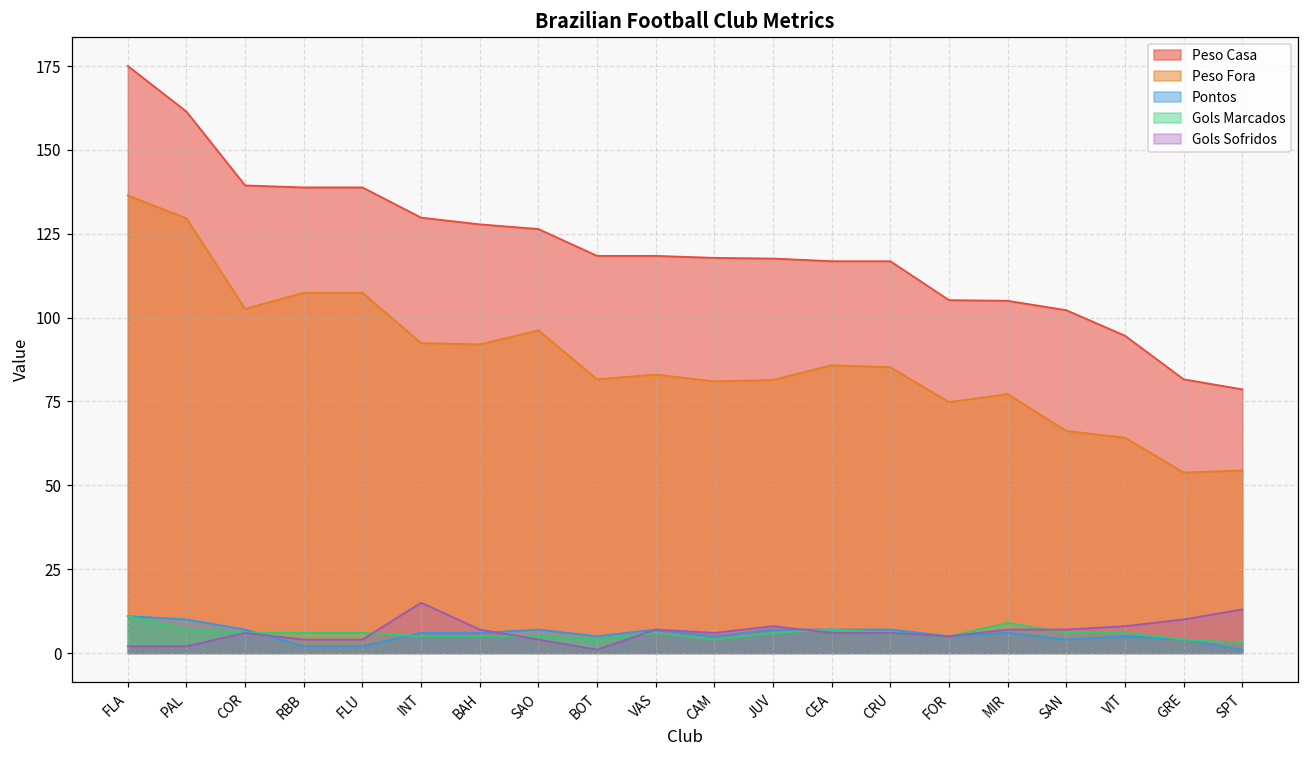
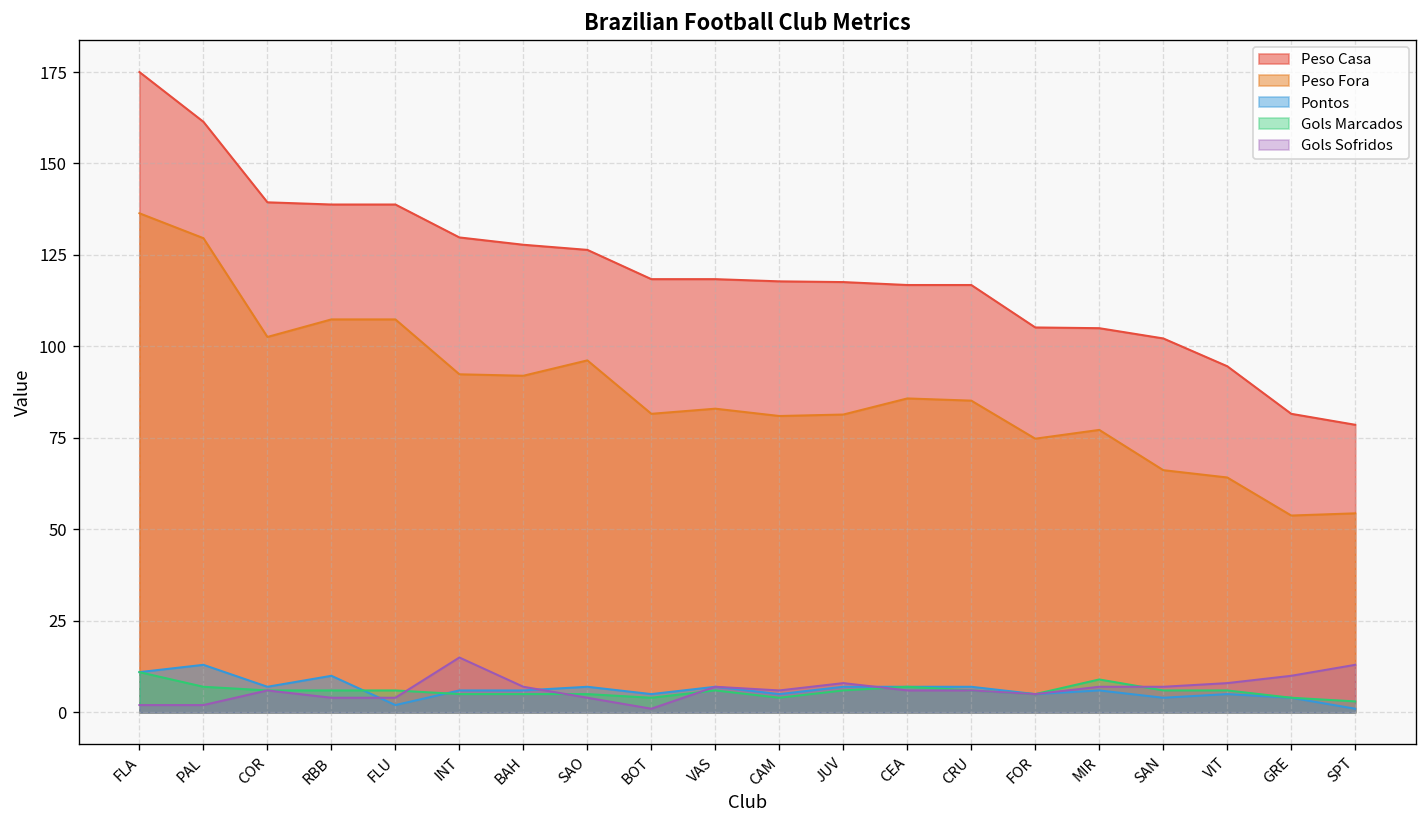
  {
    "Pontos": {
-     "PAL": 10,
+     "PAL": 13,
      "COR": 7,
-     "RBB": 2,
+     "RBB": 10,
      "FLU": 2,
      "INT": 6,
      "BAH": 6,
      "SAO": 7,
      "BOT": 5,
      "CAM": 5,
      "JUV": 7,
      "CRU": 7,
      "MIR": 6,
      "SAN": 4,
      "VIT": 5,
      "SPT": 1
    },
    "Gols Marcados": {
      "PAL": 7,
      "RBB": 6,
      "FLU": 6,
      "INT": 5,
      "BAH": 5,
      "SAO": 5,
      "BOT": 4,
      "VAS": 6,
      "CAM": 4,
      "JUV": 6,
      "MIR": 9,
      "SAN": 6,
      "VIT": 6,
      "SPT": 3
    },
    "Gols Sofridos": {
      "FLA": 2,
      "PAL": 2,
      "RBB": 4,
      "FLU": 4,
      "INT": 15,
      "BAH": 7,
      "SAO": 4,
      "BOT": 1,
      "CAM": 6,
      "JUV": 8,
      "CEA": 6,
      "MIR": 7,
      "SAN": 7,
      "VIT": 8,
      "GRE": 10,
      "SPT": 13
    }
  }
